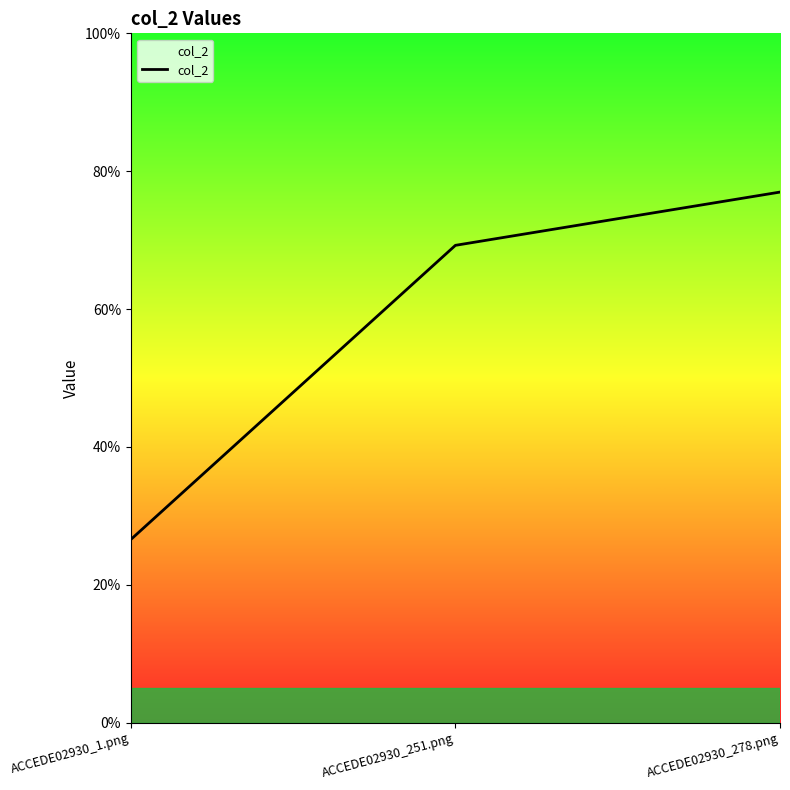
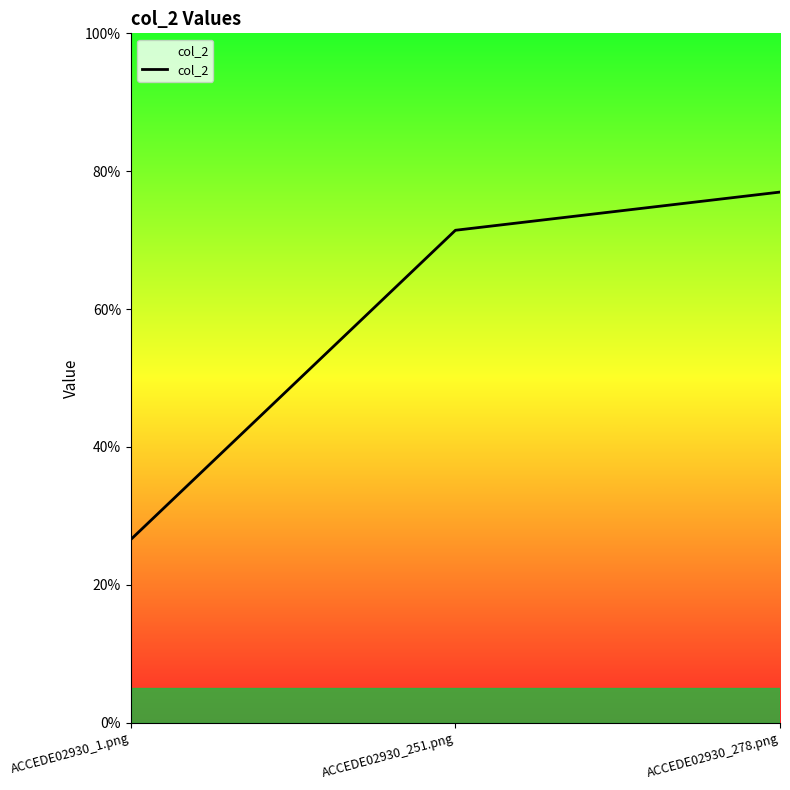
  {
    "ACCEDE02930_1.png": "27%",
-   "ACCEDE02930_251.png": "69%",
+   "ACCEDE02930_251.png": "71%",
    "ACCEDE02930_278.png": "77%"
  }
